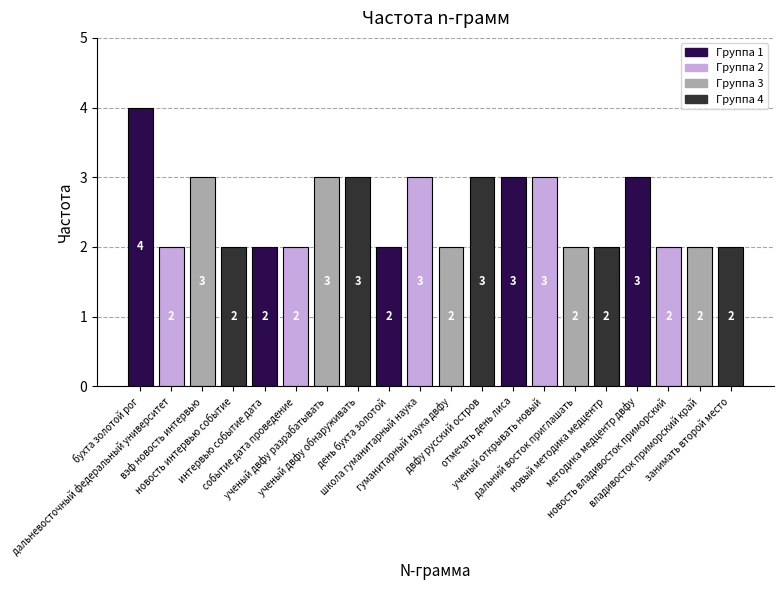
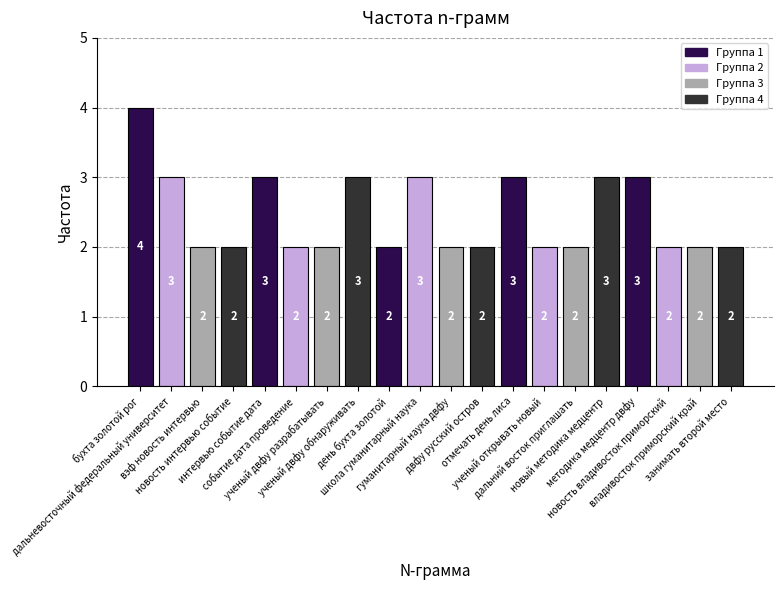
  {
    "бухта золотой рог": 4,
-   "дальневосточный федеральный университет": 2,
-   "вэф новость интервью": 3,
+   "дальневосточный федеральный университет": 3,
+   "вэф новость интервью": 2,
    "новость интервью событие": 2,
-   "интервью событие дата": 2,
+   "интервью событие дата": 3,
    "событие дата проведение": 2,
-   "ученый двфу разрабатывать": 3,
+   "ученый двфу разрабатывать": 2,
    "ученый двфу обнаруживать": 3,
    "день бухта золотой": 2,
    "школа гуманитарный наука": 3,
    "гуманитарный наука двфу": 2,
-   "двфу русский остров": 3,
+   "двфу русский остров": 2,
    "отмечать день лиса": 3,
-   "ученый открывать новый": 3,
+   "ученый открывать новый": 2,
    "дальний восток приглашать": 2,
-   "новый методика медцентр": 2,
+   "новый методика медцентр": 3,
    "методика медцентр двфу": 3,
    "новость владивосток приморский": 2,
    "владивосток приморский край": 2,
    "занимать второй место": 2
  }
